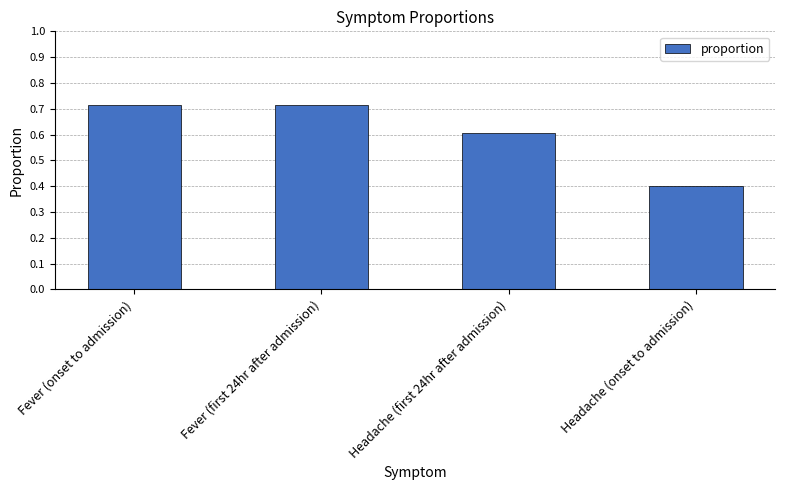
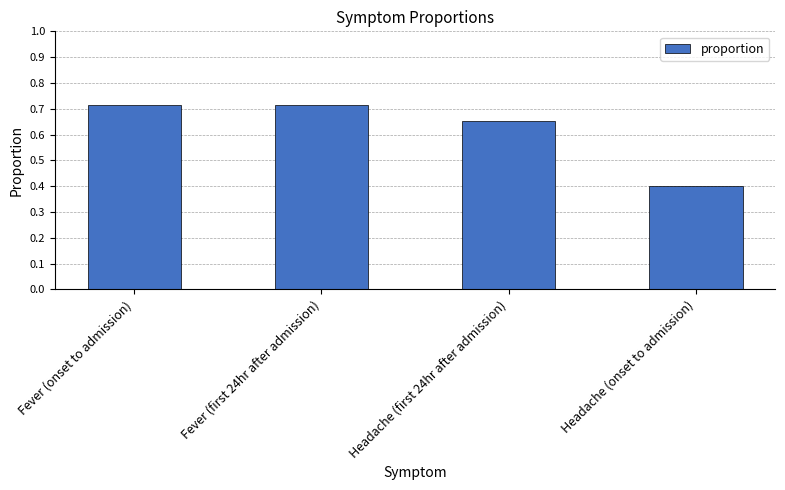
  {
    "Fever (onset to admission)": 0.71,
    "Fever (first 24hr after admission)": 0.71,
-   "Headache (first 24hr after admission)": 0.61,
+   "Headache (first 24hr after admission)": 0.65,
    "Headache (onset to admission)": 0.40
  }
